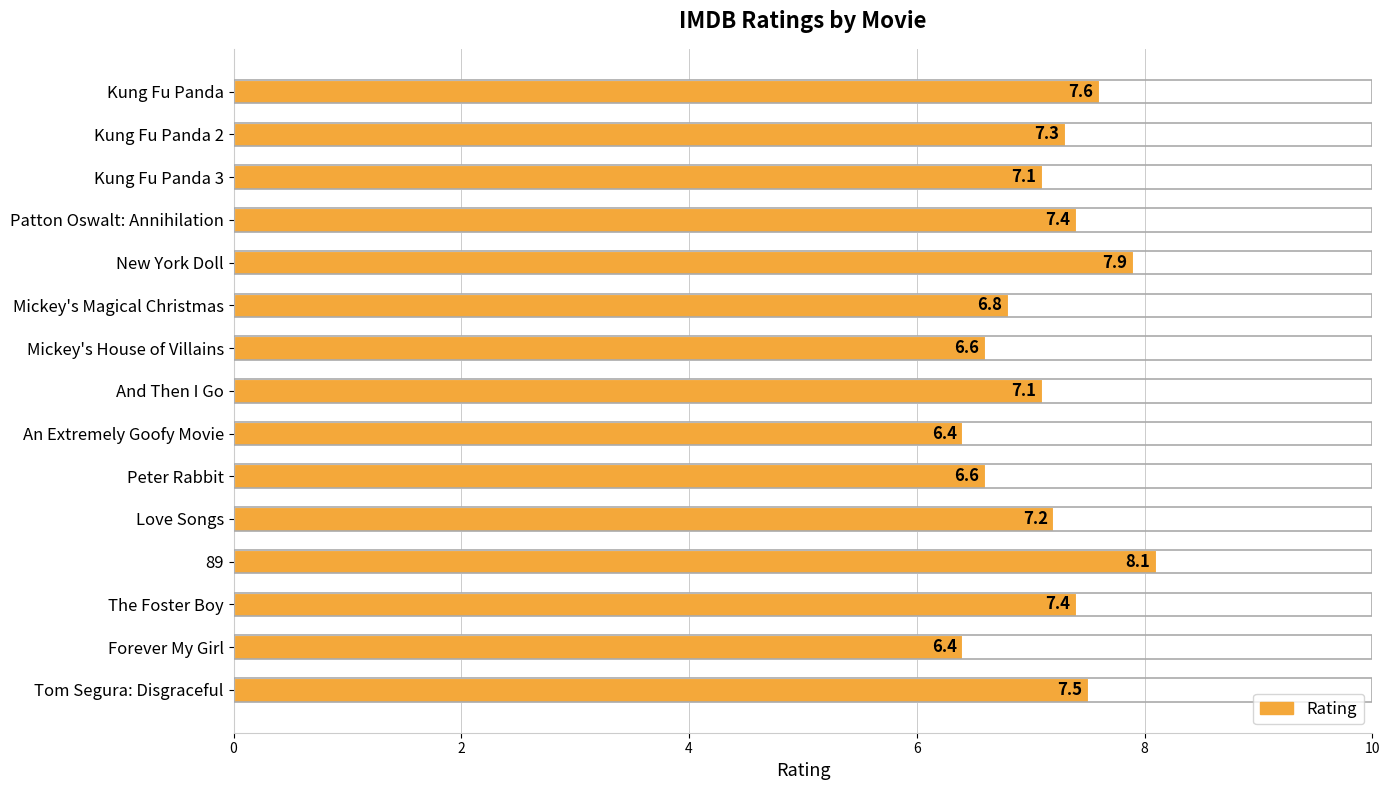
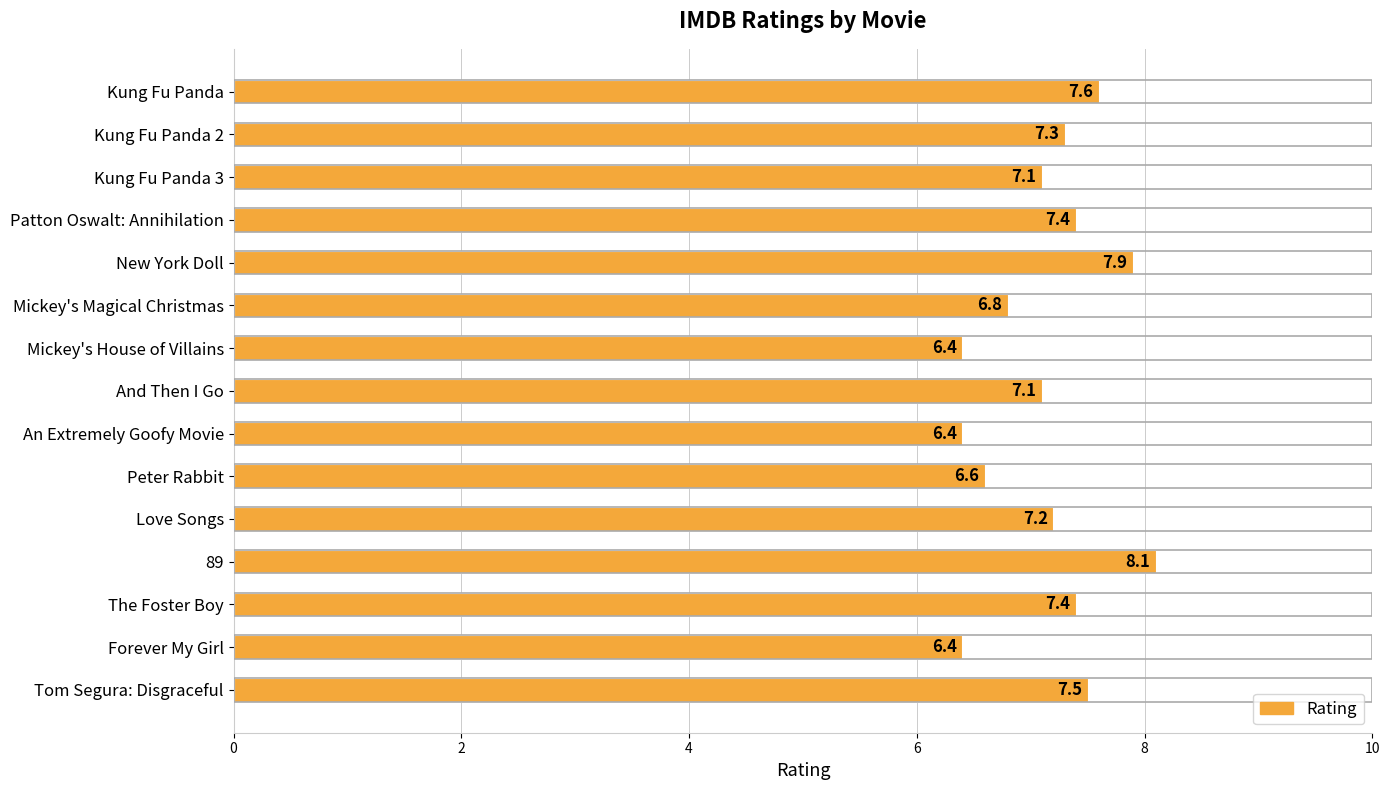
  {
    "Kung Fu Panda": 7.6,
    "Kung Fu Panda 2": 7.3,
    "Kung Fu Panda 3": 7.1,
    "Patton Oswalt: Annihilation": 7.4,
    "New York Doll": 7.9,
    "Mickey's Magical Christmas": 6.8,
-   "Mickey's House of Villains": 6.6,
+   "Mickey's House of Villains": 6.4,
    "And Then I Go": 7.1,
    "An Extremely Goofy Movie": 6.4,
    "Peter Rabbit": 6.6,
    "Love Songs": 7.2,
    "89": 8.1,
    "The Foster Boy": 7.4,
    "Forever My Girl": 6.4,
    "Tom Segura: Disgraceful": 7.5
  }
